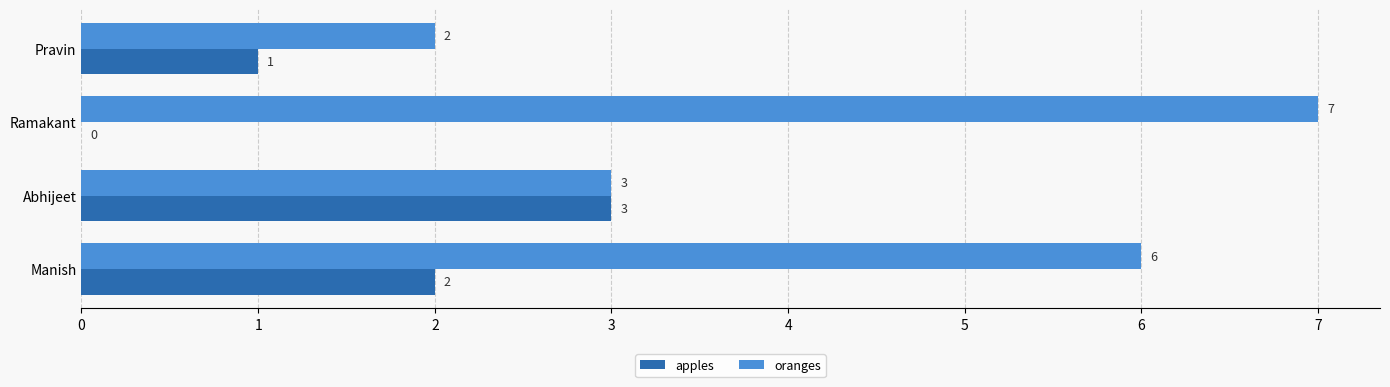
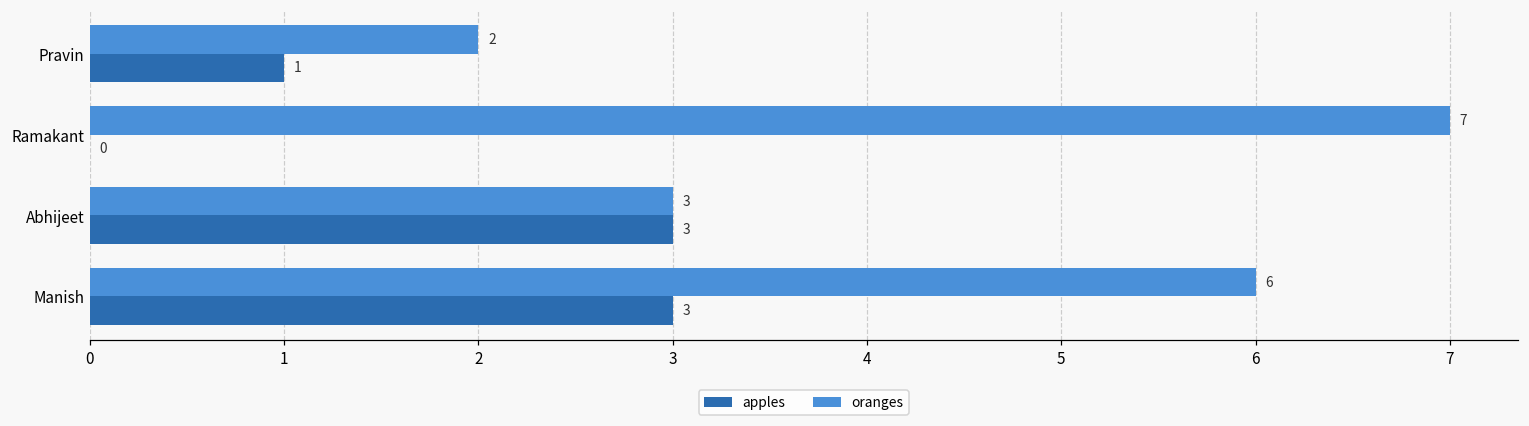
  {
    "apples": {
      "Pravin": 1,
      "Ramakant": 0,
      "Abhijeet": 3,
-     "Manish": 2
+     "Manish": 3
    },
    "oranges": {
      "Pravin": 2,
      "Ramakant": 7,
      "Abhijeet": 3,
      "Manish": 6
    }
  }
